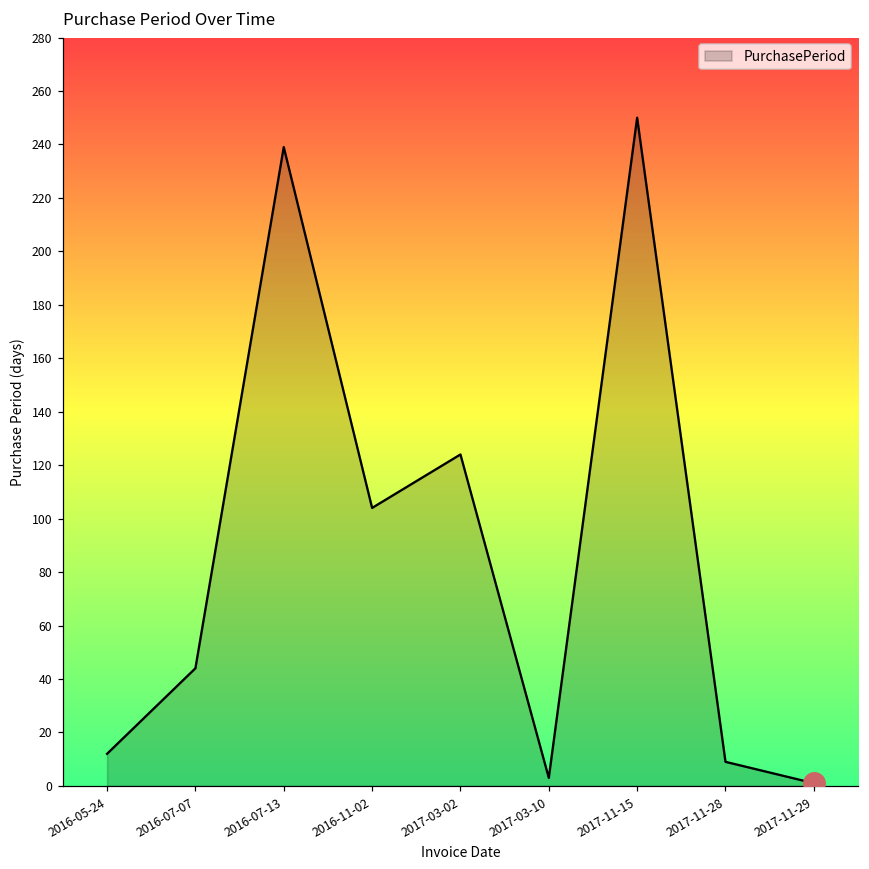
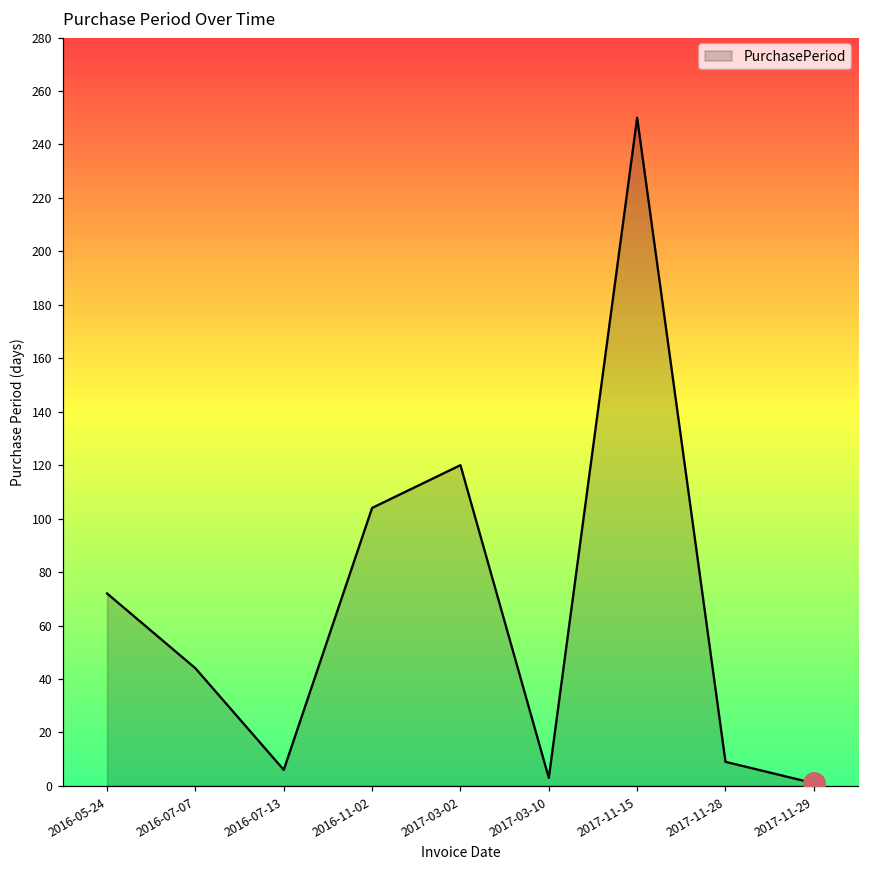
  {
    "PurchasePeriod": {
-     "2016-05-24": 12,
+     "2016-05-24": 72,
      "2016-07-07": 44,
-     "2016-07-13": 239,
+     "2016-07-13": 6,
      "2016-11-02": 104,
-     "2017-03-02": 124,
+     "2017-03-02": 120,
      "2017-03-10": 3,
      "2017-11-15": 250,
      "2017-11-28": 9
    }
  }
